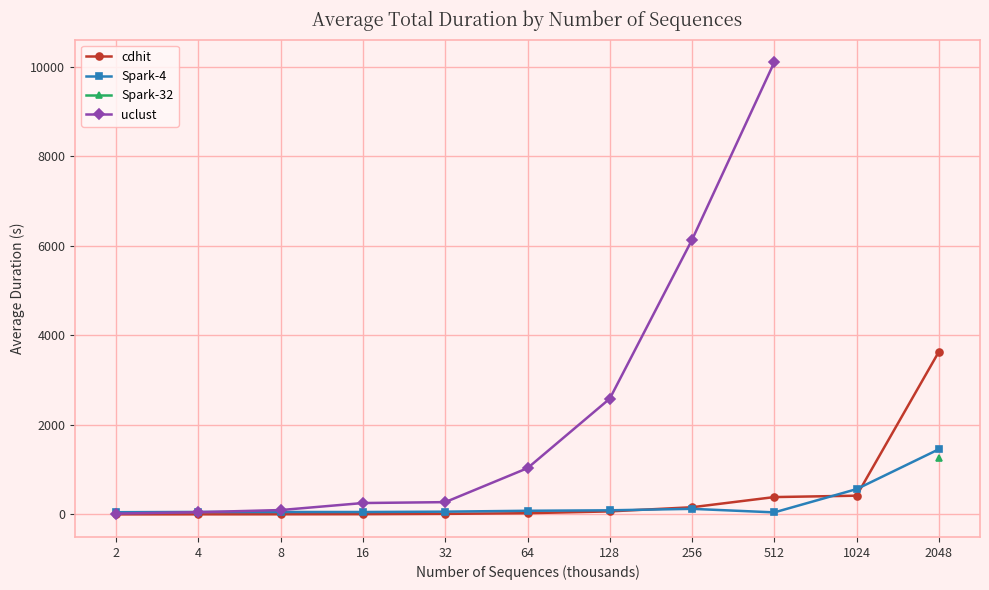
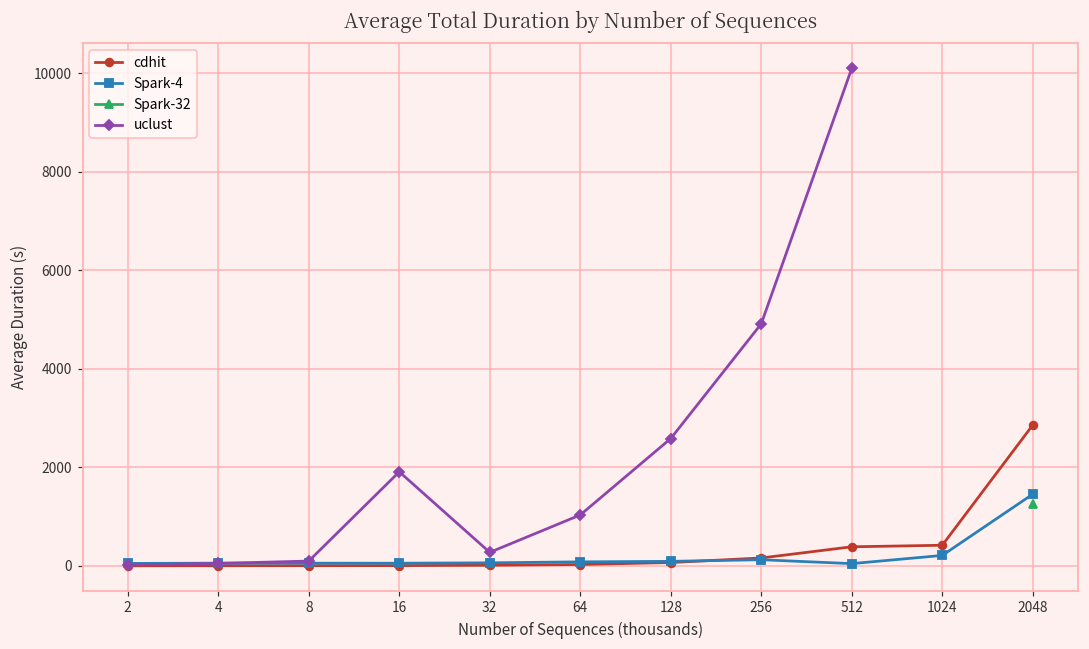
  {
    "cdhit": {
      "512": 400,
      "1024": 400,
-     "2048": 3600
+     "2048": 2900
    },
    "Spark-4": {
      "512": 0,
-     "1024": 600,
+     "1024": 200,
      "2048": 1500
    },
    "Spark-32": {
      "2048": 1300
    },
    "uclust": {
-     "16": 300,
+     "16": 1900,
      "32": 300,
      "64": 1000,
      "128": 2600,
-     "256": 6100,
+     "256": 4900,
      "512": 10100
    }
  }
